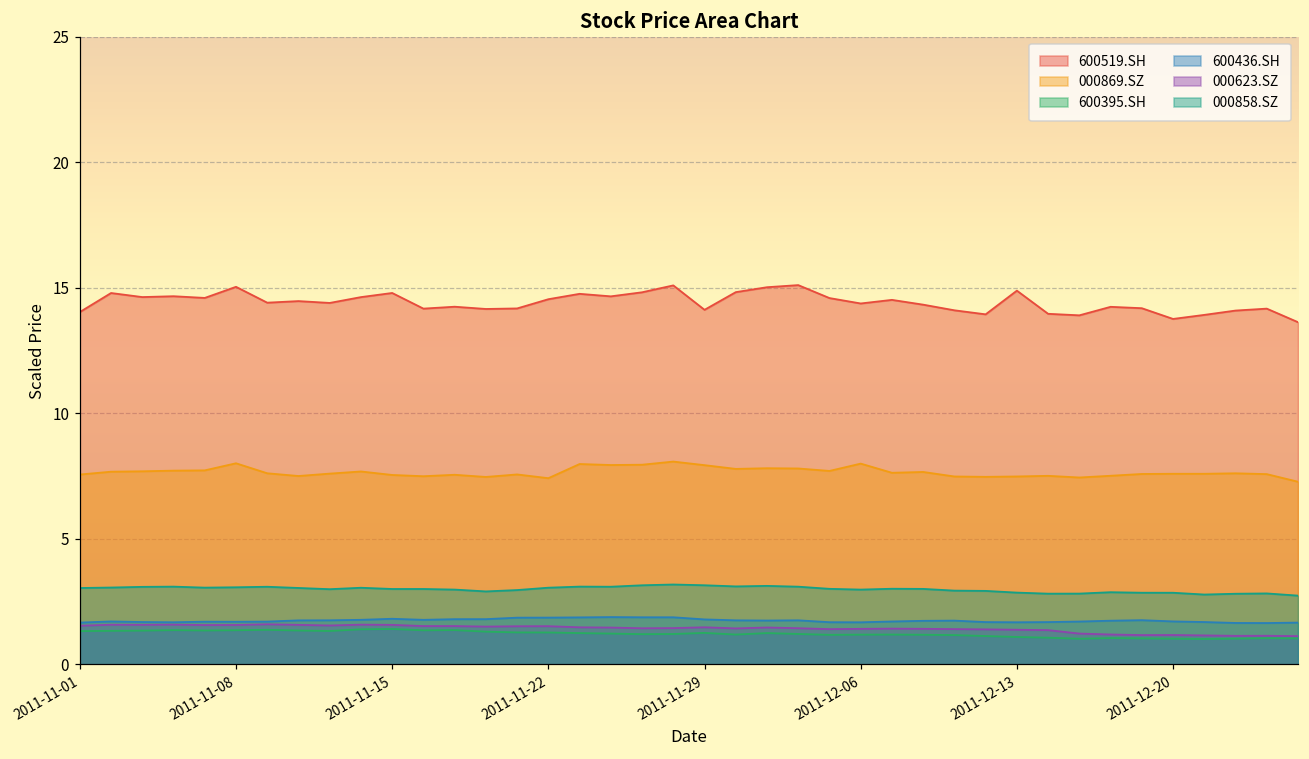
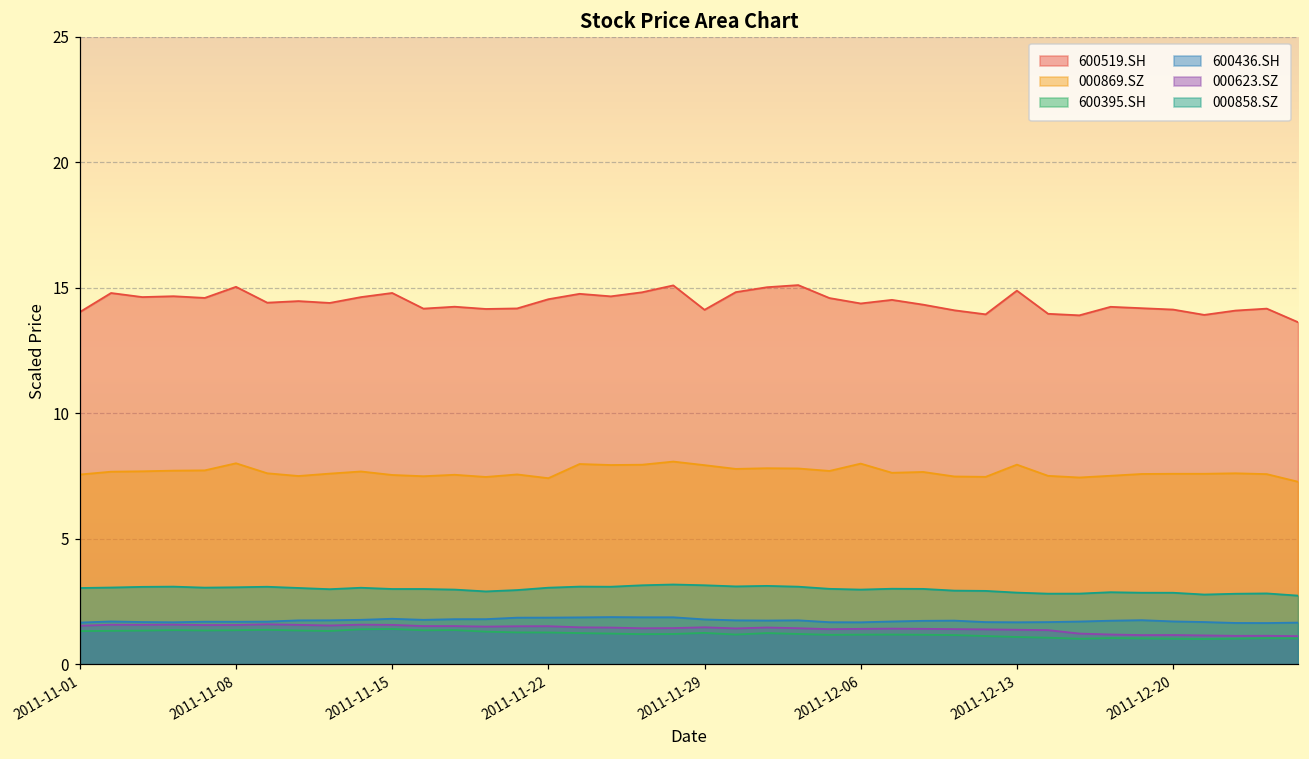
  {
    "600519.SH": {
      "2011-11-01": 14.0,
      "2011-11-08": 15.0,
      "2011-11-15": 14.8,
      "2011-11-22": 14.5,
      "2011-11-29": 14.1,
      "2011-12-06": 14.4,
      "2011-12-13": 14.9,
-     "2011-12-20": 13.8
+     "2011-12-20": 14.1
    },
    "000869.SZ": {
      "2011-11-01": 7.6,
      "2011-11-08": 8.0,
      "2011-11-15": 7.5,
      "2011-11-22": 7.4,
      "2011-11-29": 7.9,
      "2011-12-06": 8.0,
-     "2011-12-13": 7.5,
+     "2011-12-13": 8.0,
      "2011-12-20": 7.6
    },
    "000623.SZ": {
      "2011-11-01": 1.5,
      "2011-11-08": 1.6,
      "2011-11-15": 1.6,
      "2011-11-22": 1.5,
      "2011-11-29": 1.5,
      "2011-12-06": 1.4,
      "2011-12-13": 1.4,
      "2011-12-20": 1.2
    }
  }
